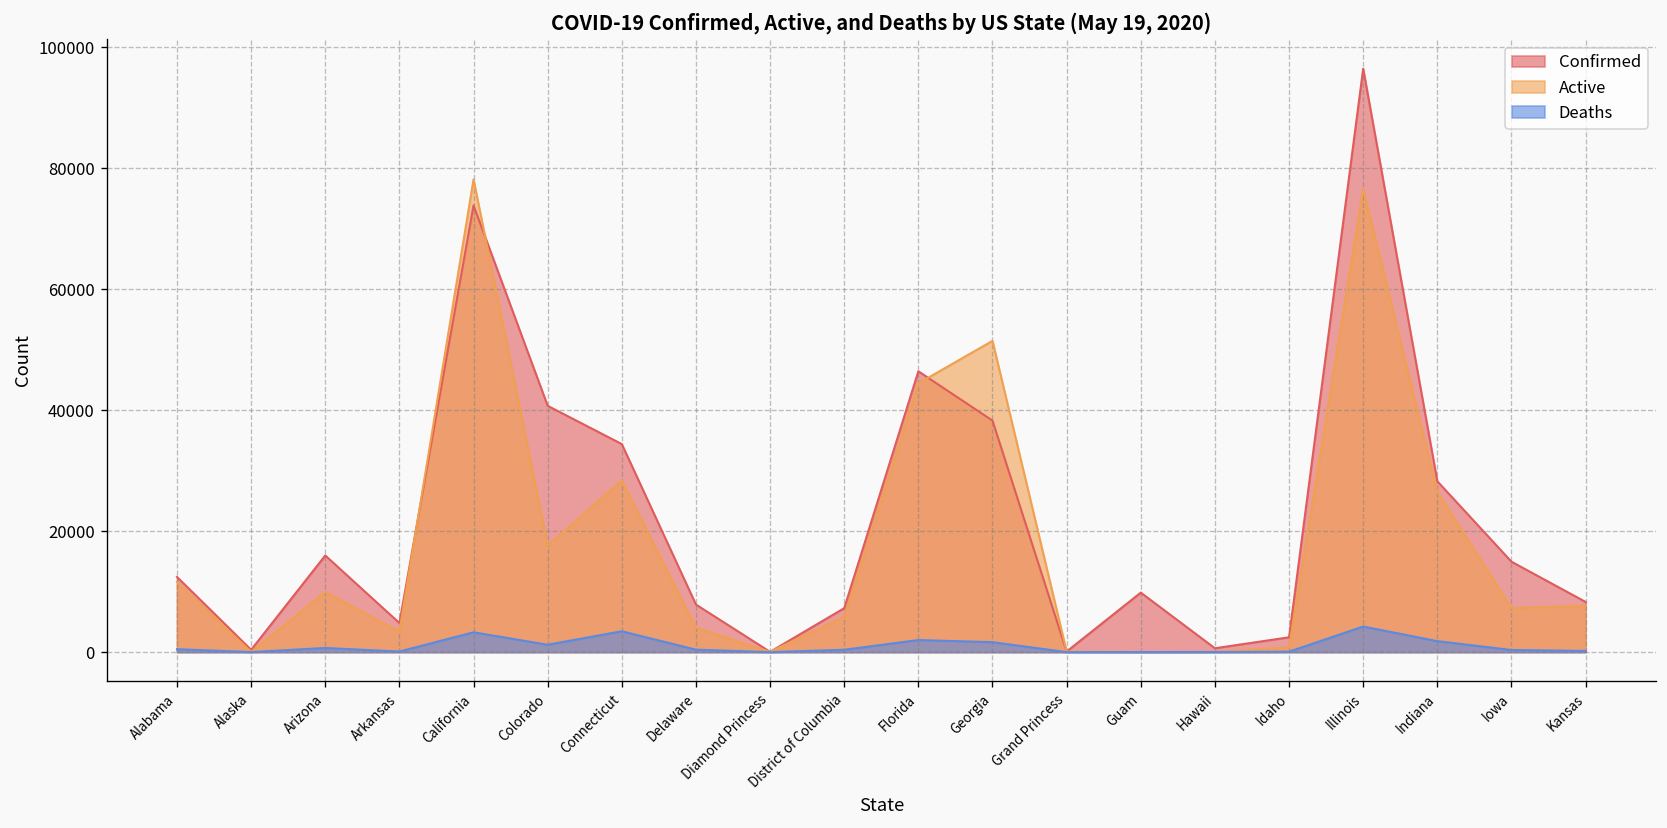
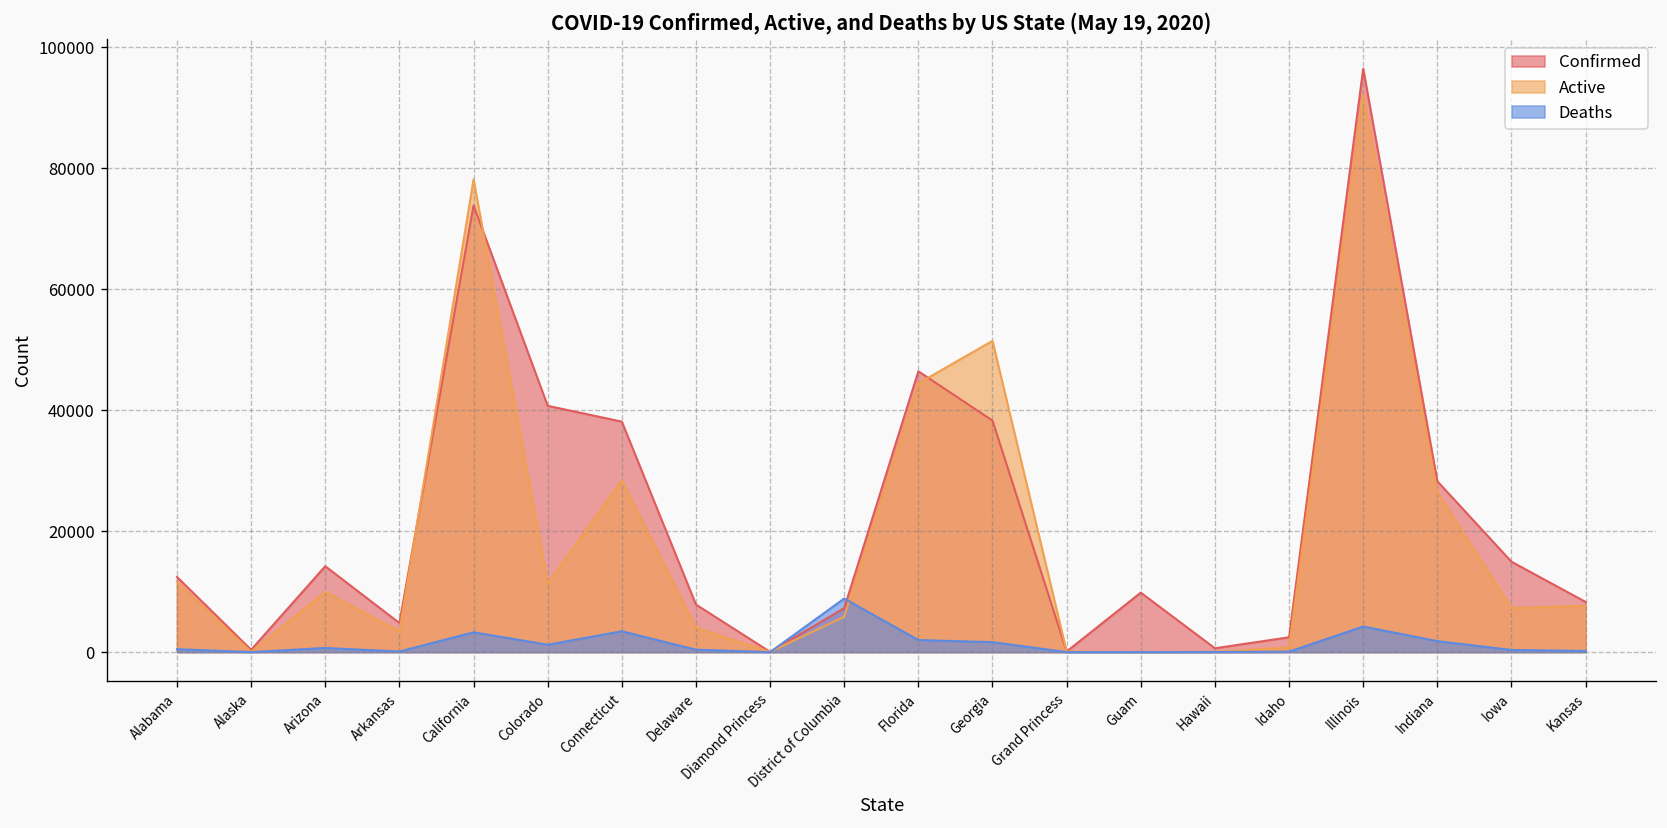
  {
    "Confirmed": {
      "Alabama": 12000,
-     "Arizona": 16000,
+     "Arizona": 14000,
      "Arkansas": 5000,
      "California": 74000,
      "Colorado": 41000,
-     "Connecticut": 34000,
+     "Connecticut": 38000,
      "Delaware": 8000,
      "District of Columbia": 7000,
      "Florida": 46000,
      "Georgia": 38000,
      "Guam": 10000,
      "Hawaii": 1000,
      "Idaho": 2000,
      "Illinois": 96000,
      "Indiana": 28000,
      "Iowa": 15000,
      "Kansas": 8000
    },
    "Active": {
      "Alabama": 12000,
      "Arizona": 10000,
      "Arkansas": 3000,
      "California": 78000,
-     "Colorado": 18000,
+     "Colorado": 11000,
      "Connecticut": 28000,
      "Delaware": 4000,
      "District of Columbia": 6000,
      "Florida": 44000,
      "Georgia": 51000,
      "Idaho": 1000,
-     "Illinois": 77000,
+     "Illinois": 92000,
      "Indiana": 26000,
      "Iowa": 7000,
      "Kansas": 8000
    },
    "Deaths": {
      "Alabama": 0,
      "Arizona": 1000,
      "Arkansas": 0,
      "California": 3000,
      "Colorado": 1000,
      "Connecticut": 3000,
      "Delaware": 0,
-     "District of Columbia": 0,
+     "District of Columbia": 9000,
      "Florida": 2000,
      "Georgia": 2000,
      "Idaho": 0,
      "Illinois": 4000,
      "Indiana": 2000,
      "Iowa": 0,
      "Kansas": 0
    }
  }
